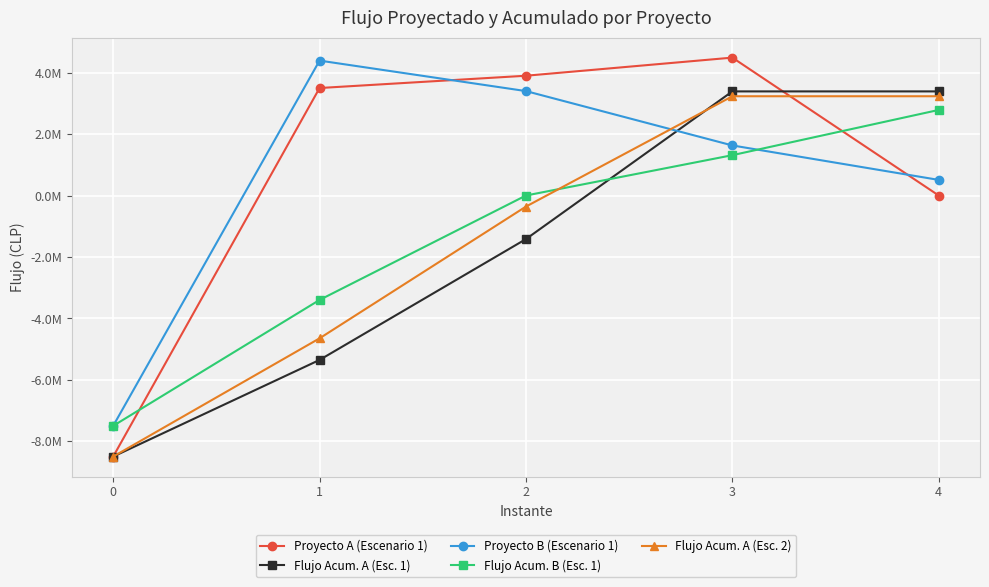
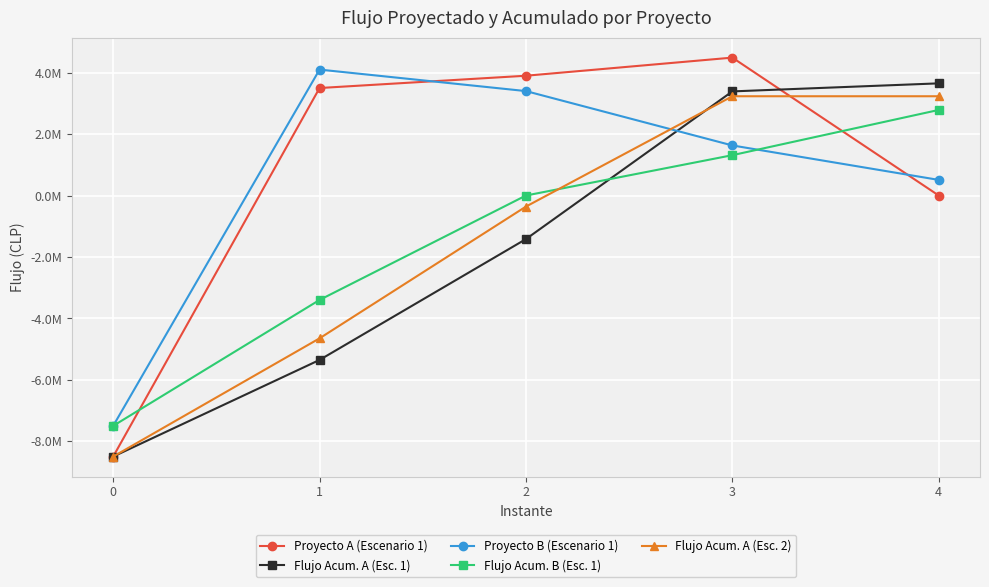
  {
    "Flujo Acum. A (Esc. 1)": {
      "1": -5400000,
      "2": -1400000,
      "3": 3400000,
-     "4": 3400000
+     "4": 3700000
    },
    "Proyecto B (Escenario 1)": {
-     "1": 4400000,
+     "1": 4100000,
      "2": 3400000,
      "3": 1600000,
      "4": 500000
    },
    "Flujo Acum. B (Esc. 1)": {
      "1": -3400000,
      "2": 0,
      "3": 1300000,
      "4": 2800000
    }
  }
